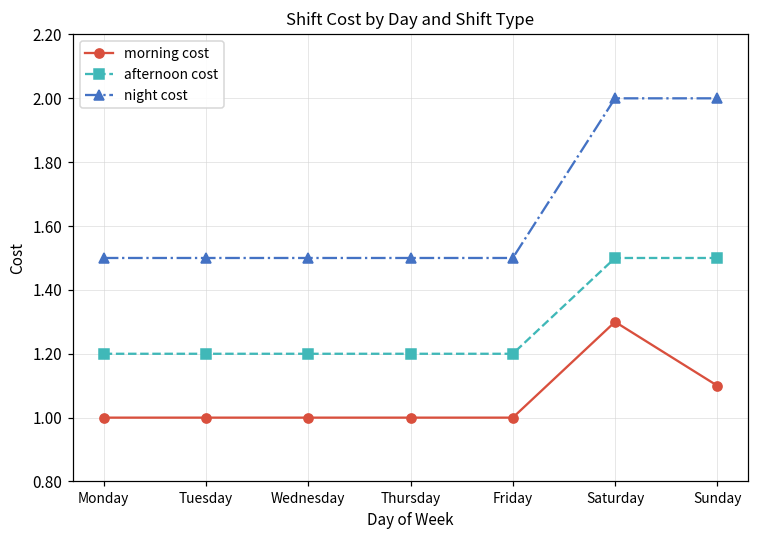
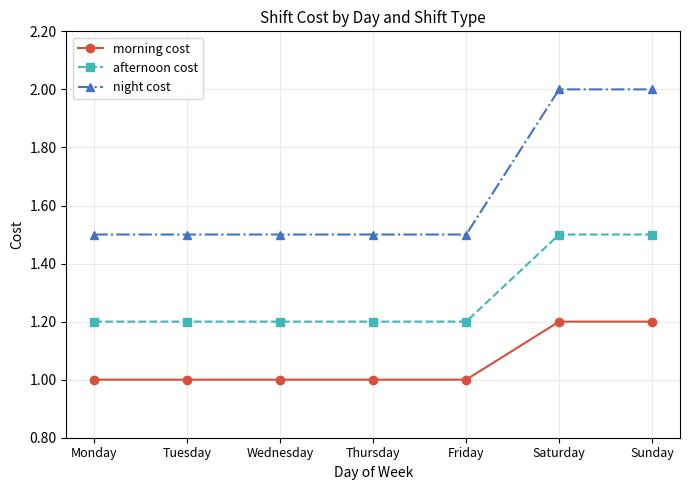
  {
    "morning cost": {
      "Monday": 1.0,
      "Tuesday": 1.0,
      "Wednesday": 1.0,
      "Thursday": 1.0,
      "Friday": 1.0,
-     "Saturday": 1.3,
-     "Sunday": 1.1
+     "Saturday": 1.2,
+     "Sunday": 1.2
    },
    "afternoon cost": {
      "Monday": 1.2,
      "Tuesday": 1.2,
      "Wednesday": 1.2,
      "Thursday": 1.2,
      "Friday": 1.2,
      "Saturday": 1.5,
      "Sunday": 1.5
    },
    "night cost": {
      "Monday": 1.5,
      "Tuesday": 1.5,
      "Wednesday": 1.5,
      "Thursday": 1.5,
      "Friday": 1.5,
      "Saturday": 2.0,
      "Sunday": 2.0
    }
  }
